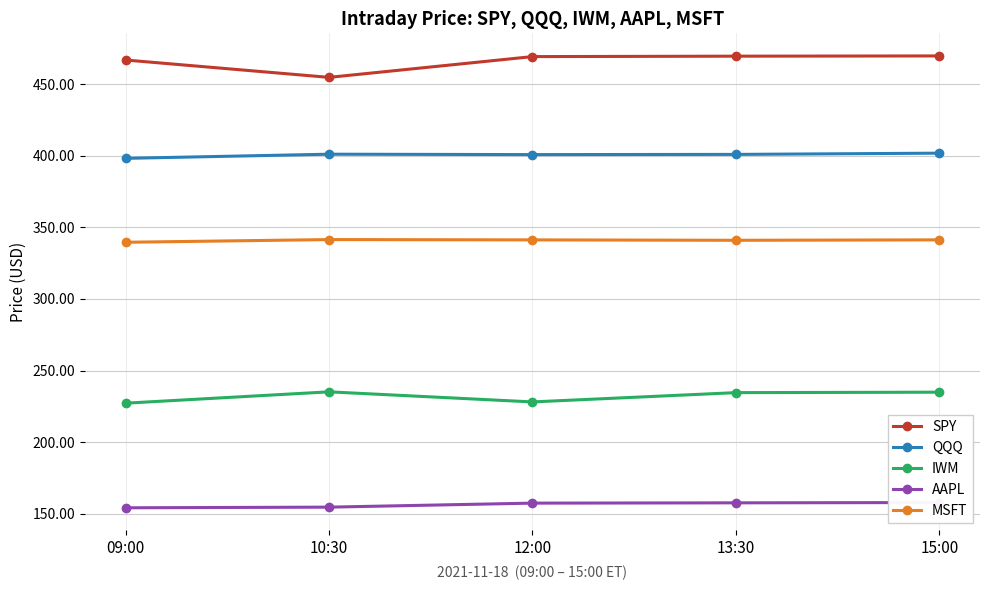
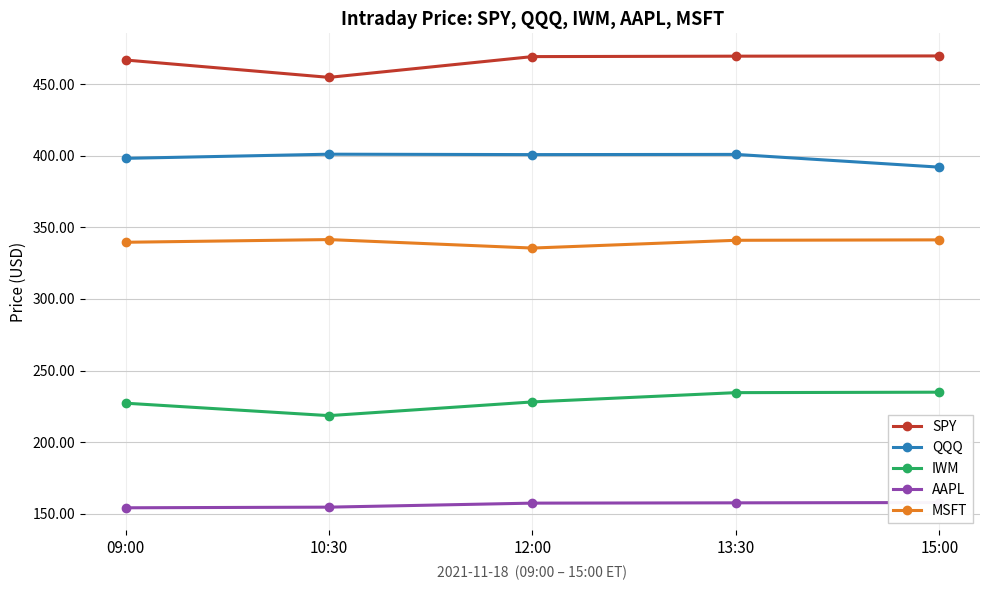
  {
    "SPY": {
      "09:00": 467,
      "10:30": 455,
      "12:00": 469,
      "13:30": 469,
      "15:00": 470
    },
    "QQQ": {
      "09:00": 398,
      "10:30": 401,
      "12:00": 401,
      "13:30": 401,
-     "15:00": 402
+     "15:00": 392
    },
    "IWM": {
      "09:00": 227,
-     "10:30": 235,
+     "10:30": 219,
      "12:00": 228,
      "13:30": 235,
      "15:00": 235
    },
    "AAPL": {
      "09:00": 154,
      "10:30": 155,
      "12:00": 157,
      "13:30": 158
    },
    "MSFT": {
      "09:00": 340,
      "10:30": 341,
-     "12:00": 341,
+     "12:00": 336,
      "13:30": 341,
      "15:00": 341
    }
  }
